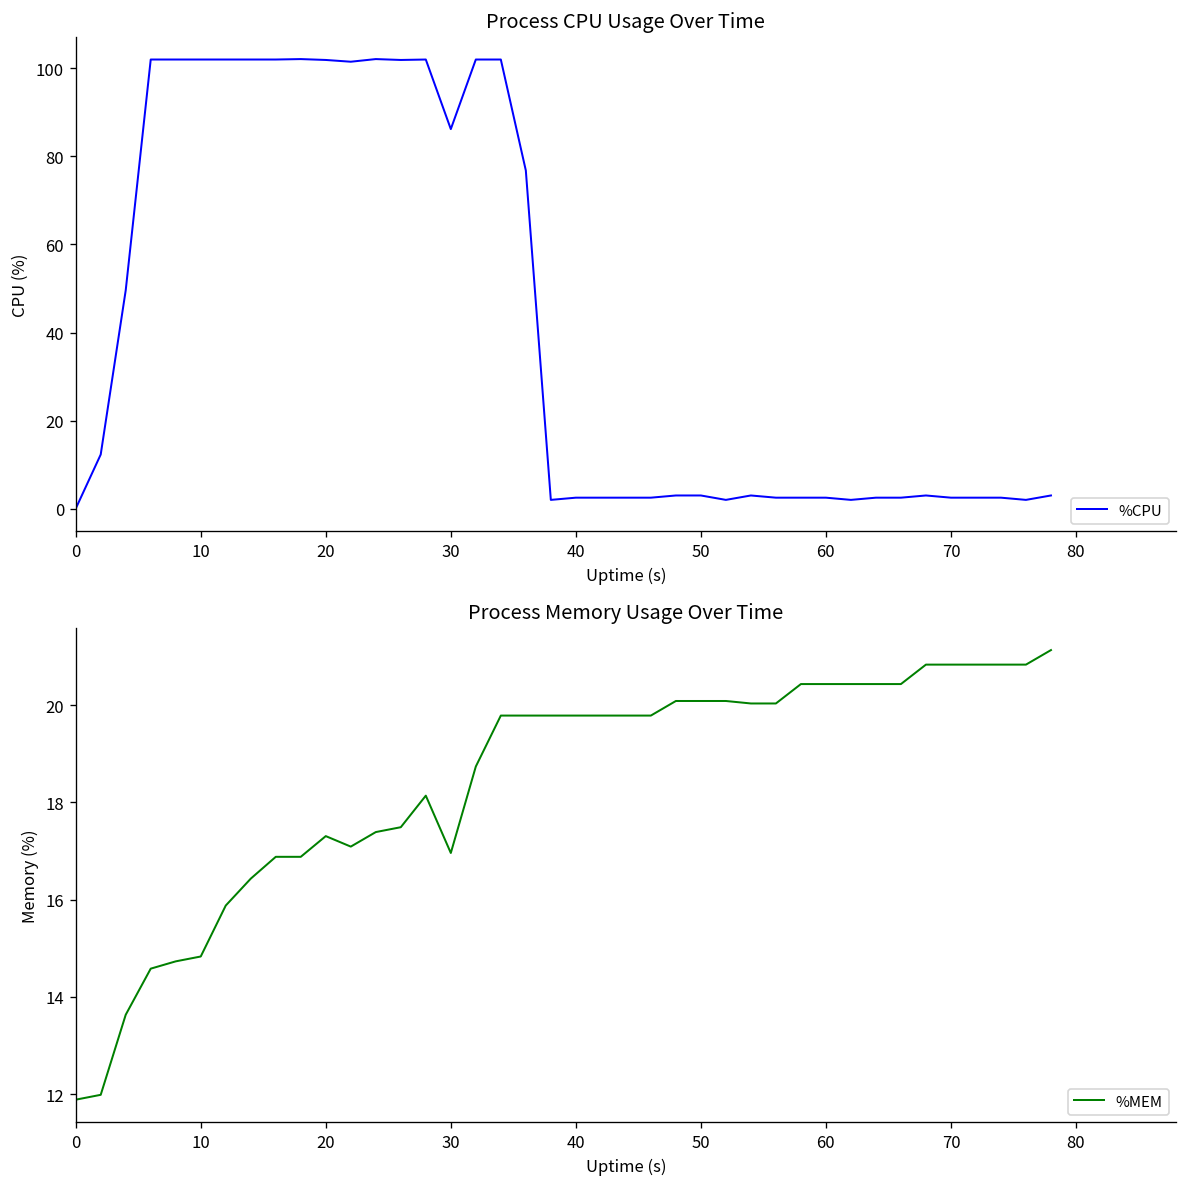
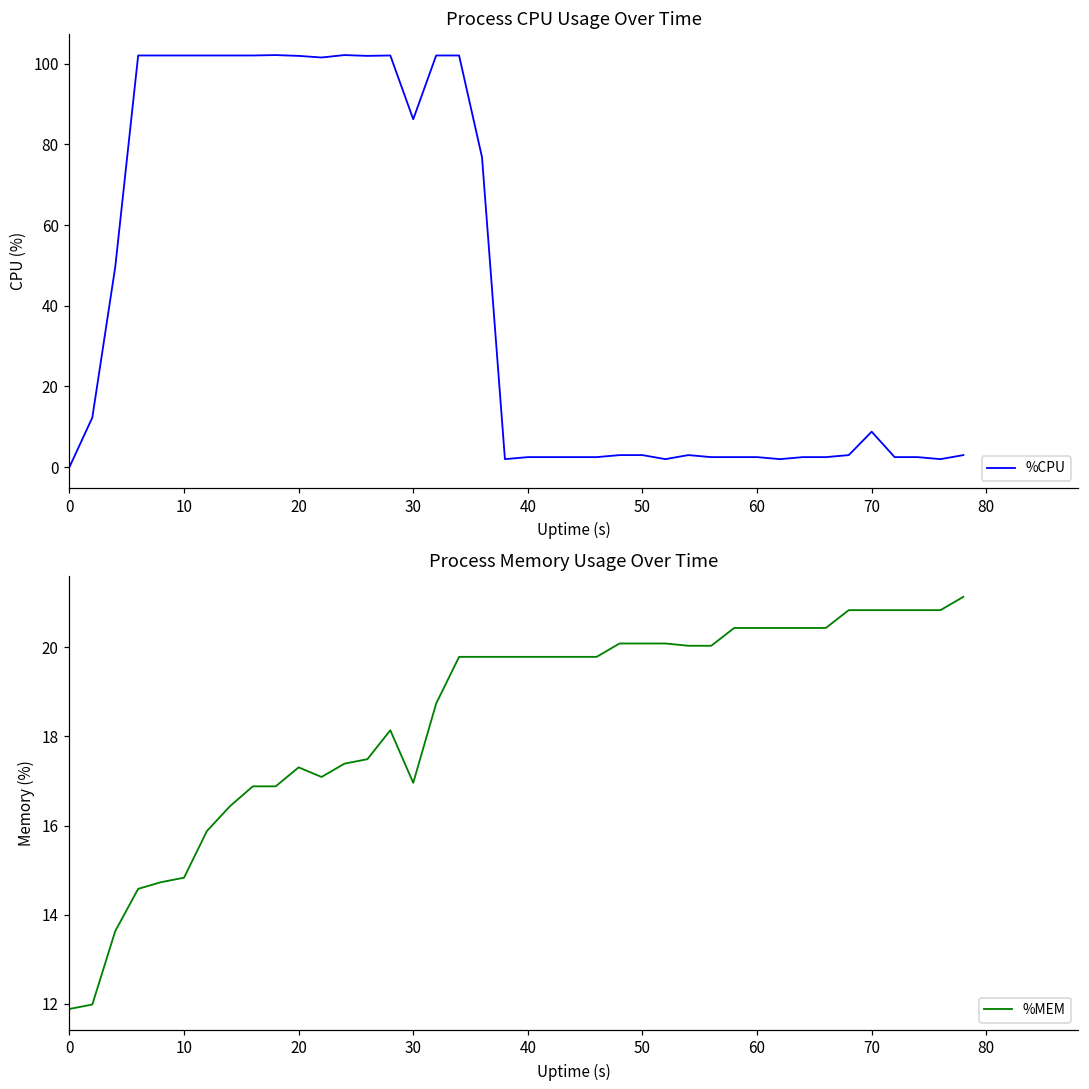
  {
    "Process CPU Usage Over Time": {
      "0": 0,
      "10": 102,
      "20": 102,
      "30": 86,
      "40": 3,
      "50": 3,
      "60": 3,
-     "70": 3
+     "70": 9
    },
    "Process Memory Usage Over Time": {
      "0": 11.9,
      "10": 14.8,
      "20": 17.3,
      "30": 17.0,
      "40": 19.8,
      "50": 20.1,
      "60": 20.4,
      "70": 20.8
    }
  }
